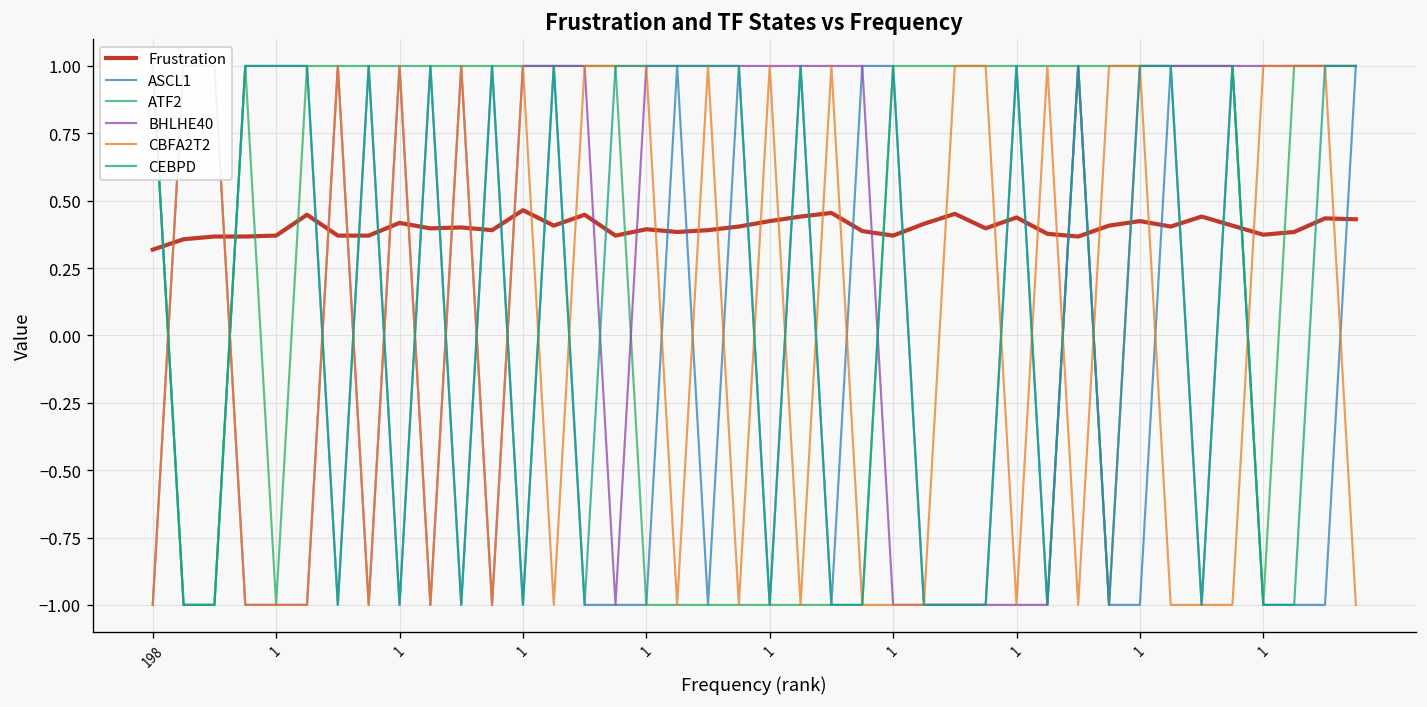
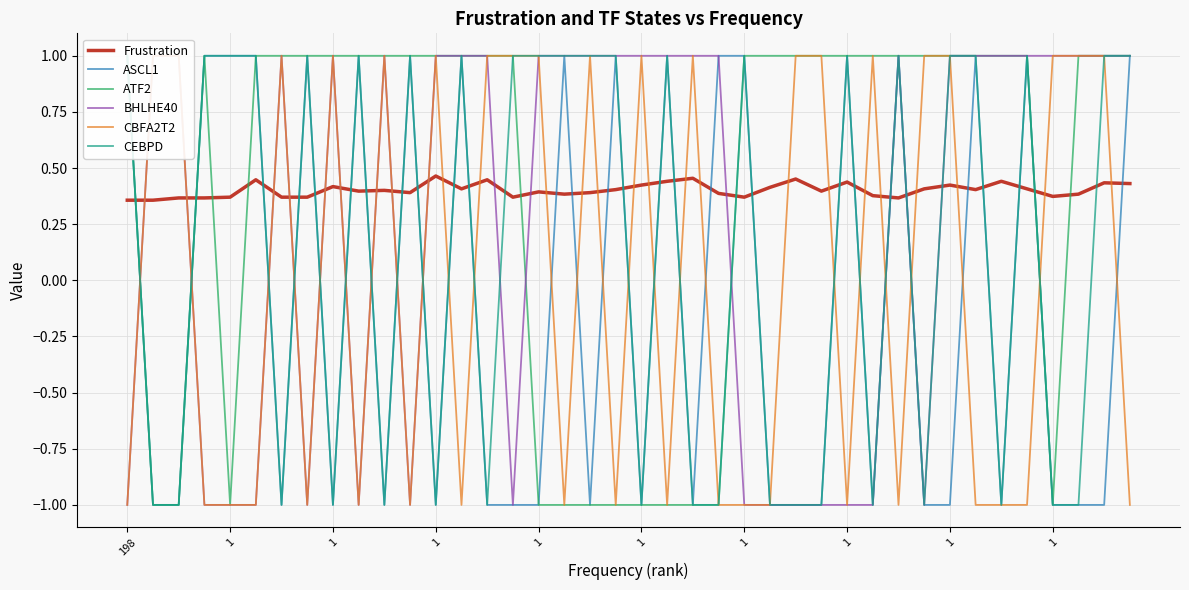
  {
    "Frustration": {
-     "198": 0.32
+     "198": 0.36
    }
  }
